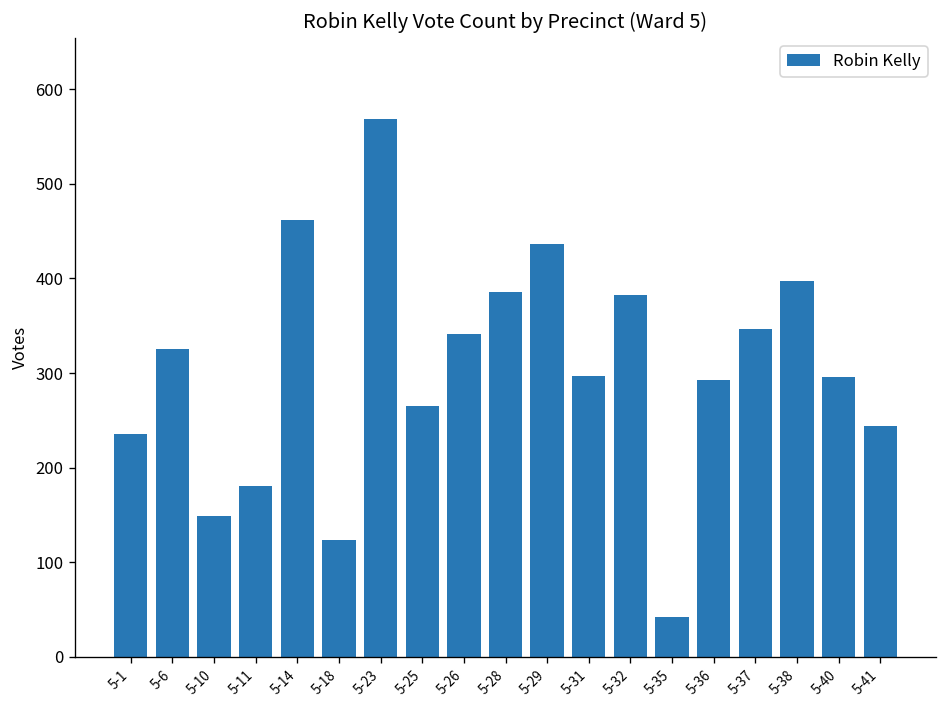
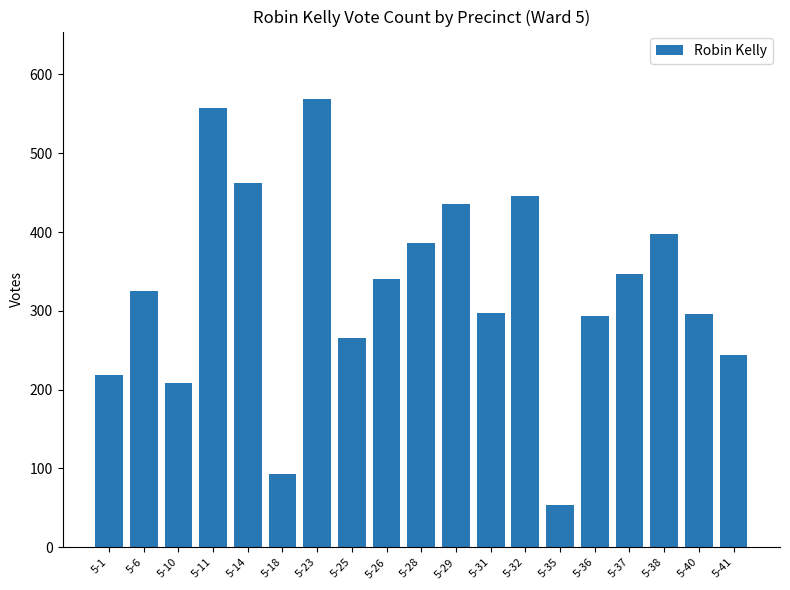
  {
-   "5-1": 240,
+   "5-1": 220,
    "5-6": 330,
-   "5-10": 150,
-   "5-11": 180,
+   "5-10": 210,
+   "5-11": 560,
    "5-14": 460,
-   "5-18": 120,
+   "5-18": 90,
    "5-23": 570,
    "5-25": 270,
    "5-26": 340,
    "5-28": 390,
    "5-29": 440,
    "5-31": 300,
-   "5-32": 380,
-   "5-35": 40,
+   "5-32": 450,
+   "5-35": 50,
    "5-36": 290,
    "5-37": 350,
    "5-38": 400,
    "5-40": 300,
    "5-41": 240
  }
